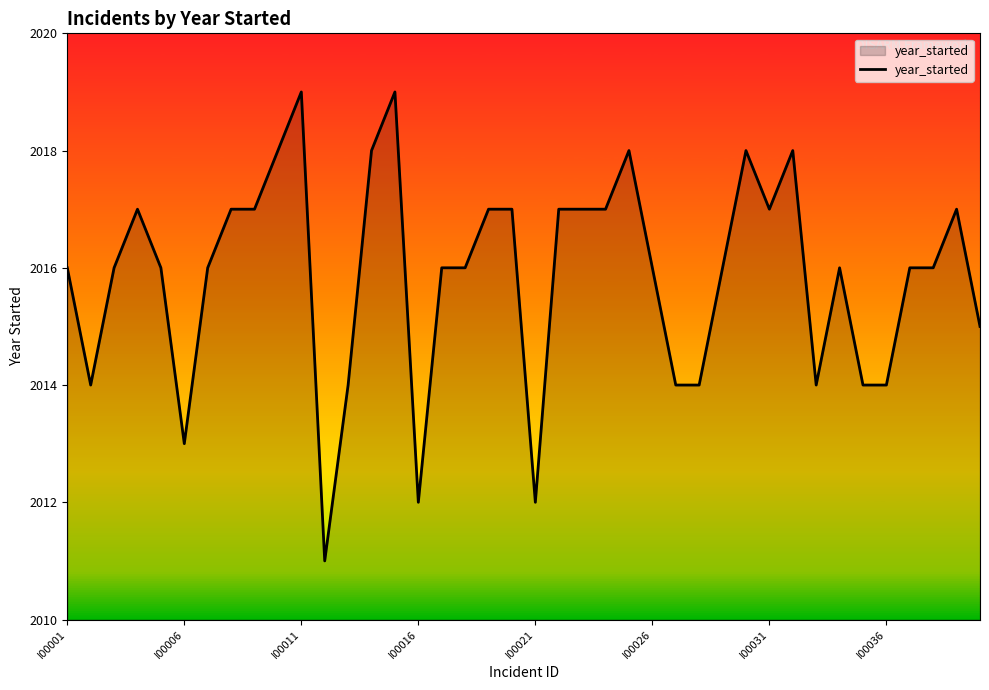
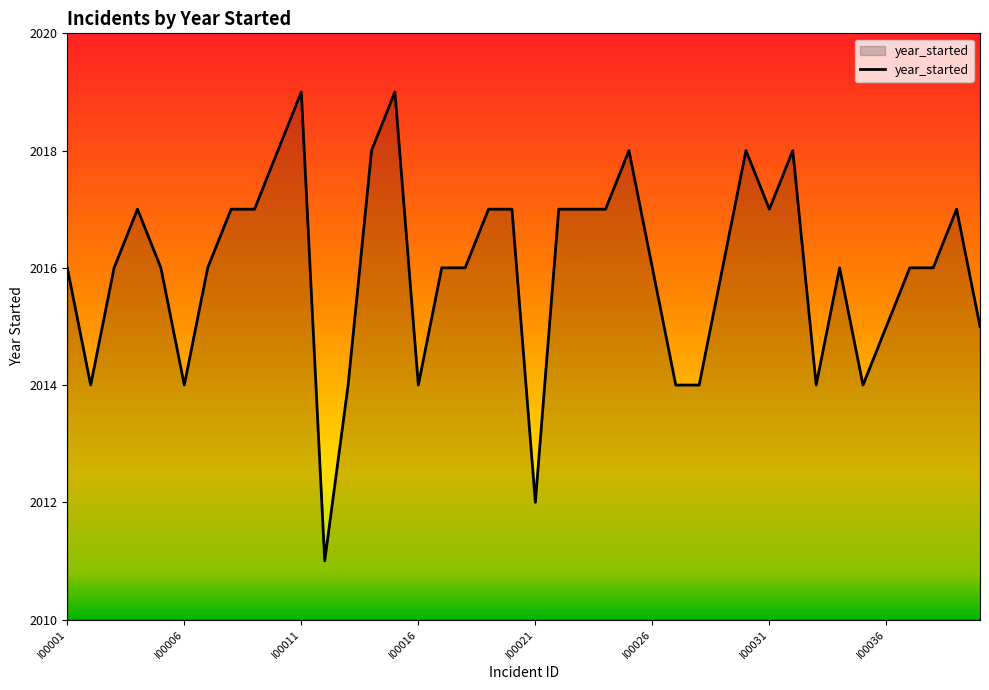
  {
    "I00001": 2016,
-   "I00006": 2013,
+   "I00006": 2014,
    "I00011": 2019,
-   "I00016": 2012,
+   "I00016": 2014,
    "I00021": 2012,
    "I00026": 2016,
    "I00031": 2017,
-   "I00036": 2014
+   "I00036": 2015
  }
